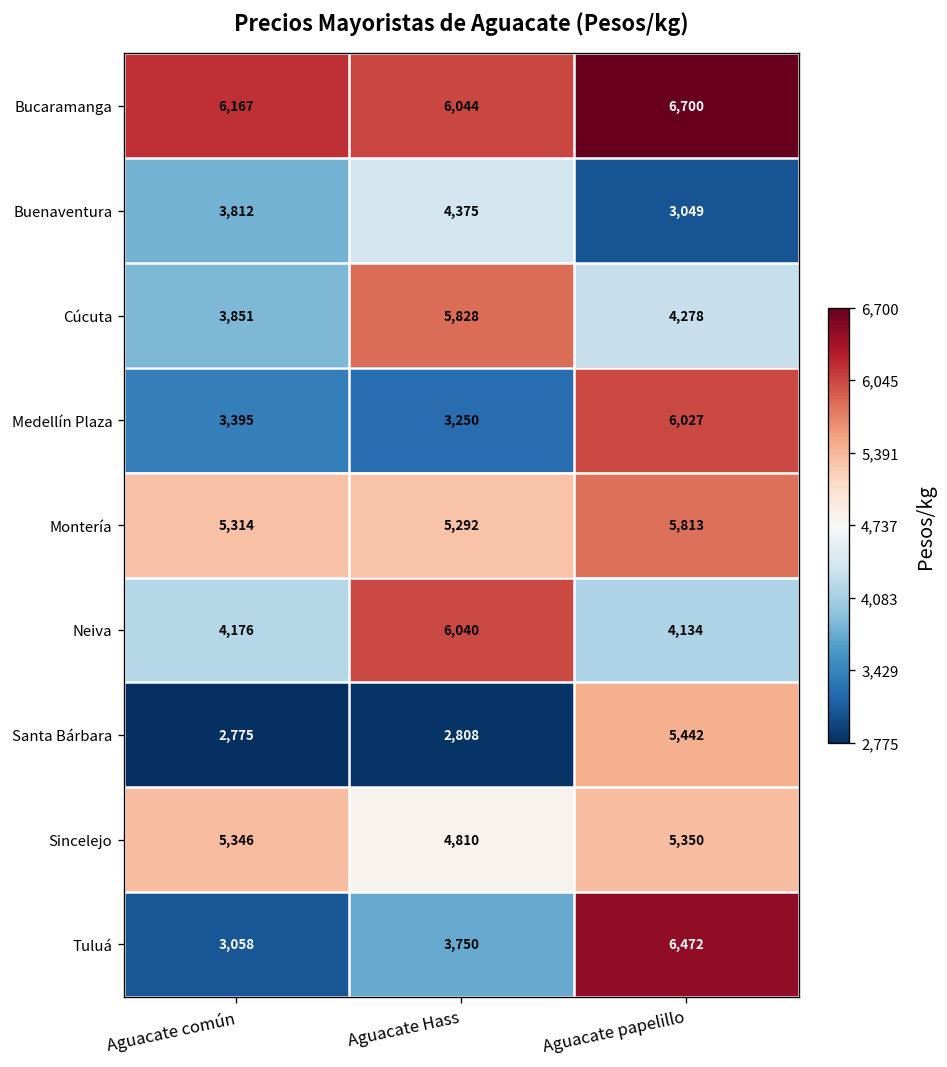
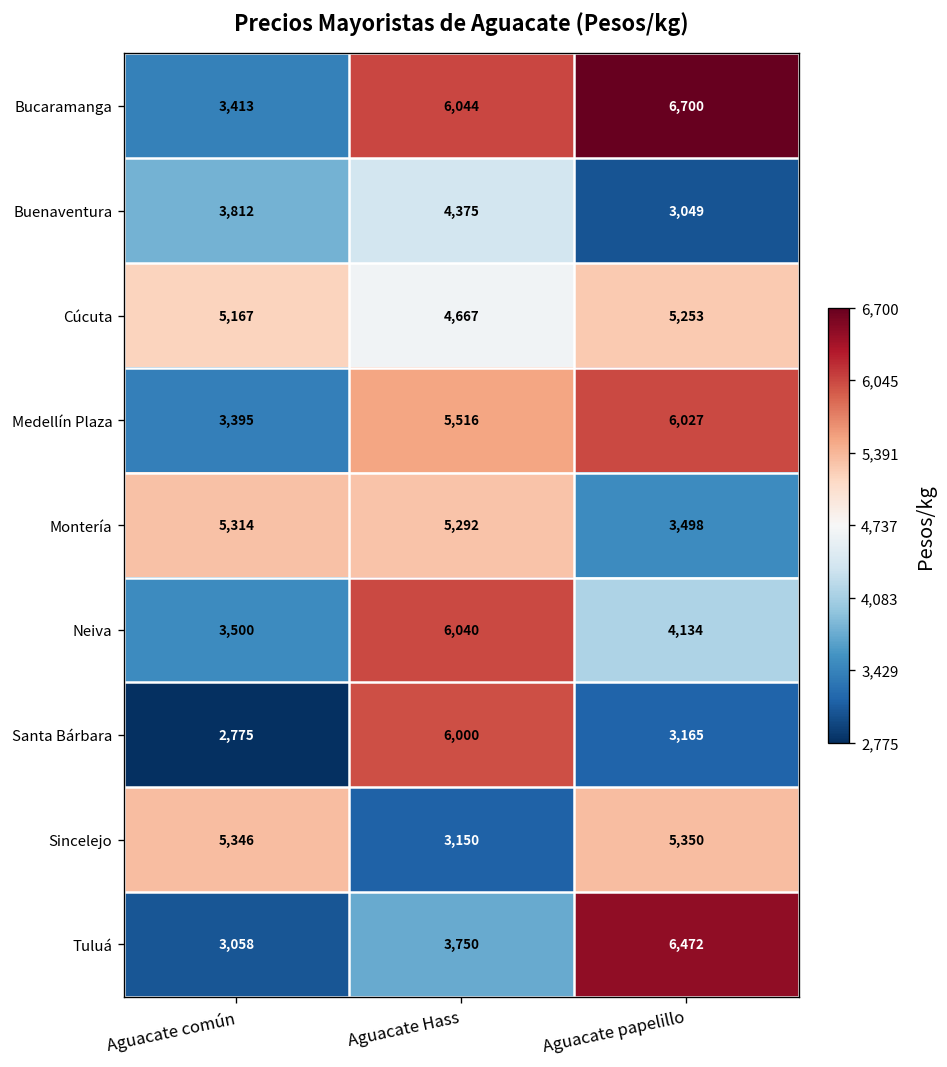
  {
    "Bucaramanga": {
-     "Aguacate común": "6,167",
+     "Aguacate común": "3,413",
      "Aguacate Hass": "6,044",
      "Aguacate papelillo": "6,700"
    },
    "Buenaventura": {
      "Aguacate común": "3,812",
      "Aguacate Hass": "4,375",
      "Aguacate papelillo": "3,049"
    },
    "Cúcuta": {
-     "Aguacate común": "3,851",
-     "Aguacate Hass": "5,828",
-     "Aguacate papelillo": "4,278"
+     "Aguacate común": "5,167",
+     "Aguacate Hass": "4,667",
+     "Aguacate papelillo": "5,253"
    },
    "Medellín Plaza": {
      "Aguacate común": "3,395",
-     "Aguacate Hass": "3,250",
+     "Aguacate Hass": "5,516",
      "Aguacate papelillo": "6,027"
    },
    "Montería": {
      "Aguacate común": "5,314",
      "Aguacate Hass": "5,292",
-     "Aguacate papelillo": "5,813"
+     "Aguacate papelillo": "3,498"
    },
    "Neiva": {
-     "Aguacate común": "4,176",
+     "Aguacate común": "3,500",
      "Aguacate Hass": "6,040",
      "Aguacate papelillo": "4,134"
    },
    "Santa Bárbara": {
      "Aguacate común": "2,775",
-     "Aguacate Hass": "2,808",
-     "Aguacate papelillo": "5,442"
+     "Aguacate Hass": "6,000",
+     "Aguacate papelillo": "3,165"
    },
    "Sincelejo": {
      "Aguacate común": "5,346",
-     "Aguacate Hass": "4,810",
+     "Aguacate Hass": "3,150",
      "Aguacate papelillo": "5,350"
    },
    "Tuluá": {
      "Aguacate común": "3,058",
      "Aguacate Hass": "3,750",
      "Aguacate papelillo": "6,472"
    }
  }
